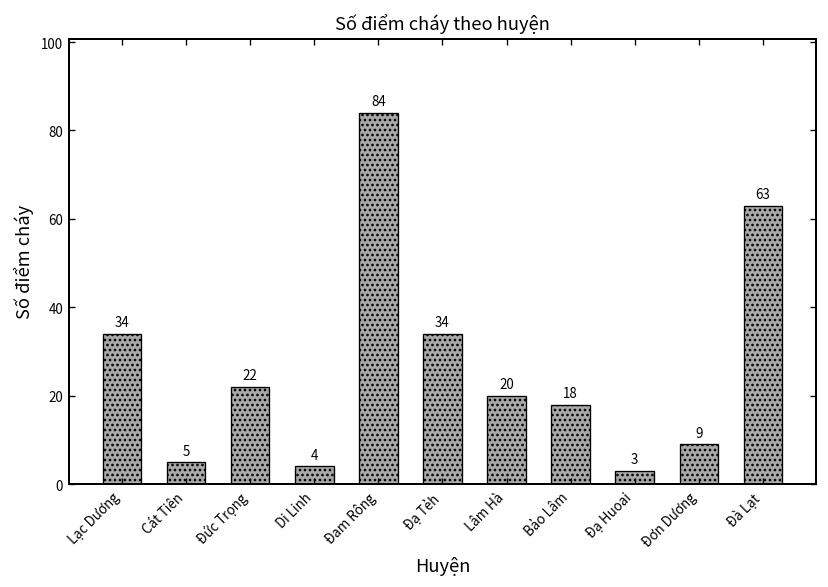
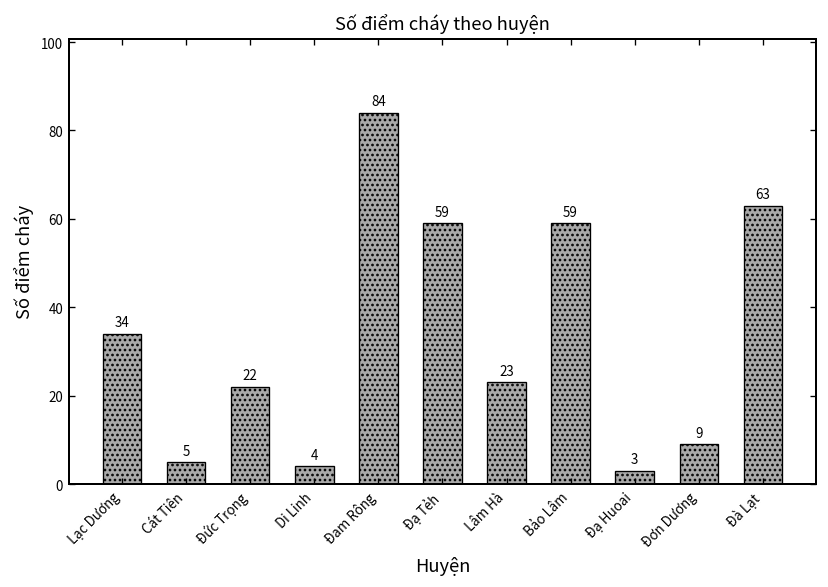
  {
    "Lạc Dương": 34,
    "Cát Tiên": 5,
    "Đức Trọng": 22,
    "Di Linh": 4,
    "Đam Rông": 84,
-   "Đạ Tẻh": 34,
-   "Lâm Hà": 20,
-   "Bảo Lâm": 18,
+   "Đạ Tẻh": 59,
+   "Lâm Hà": 23,
+   "Bảo Lâm": 59,
    "Đạ Huoai": 3,
    "Đơn Dương": 9,
    "Đà Lạt": 63
  }
